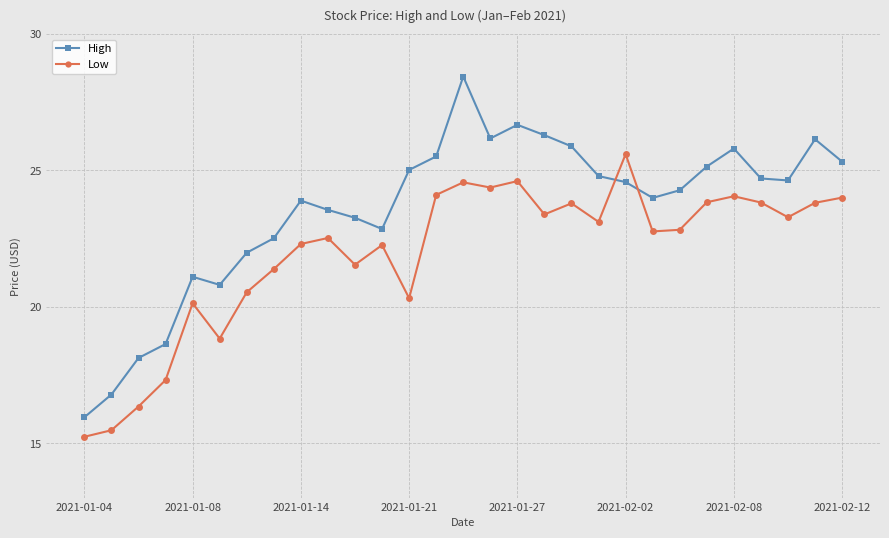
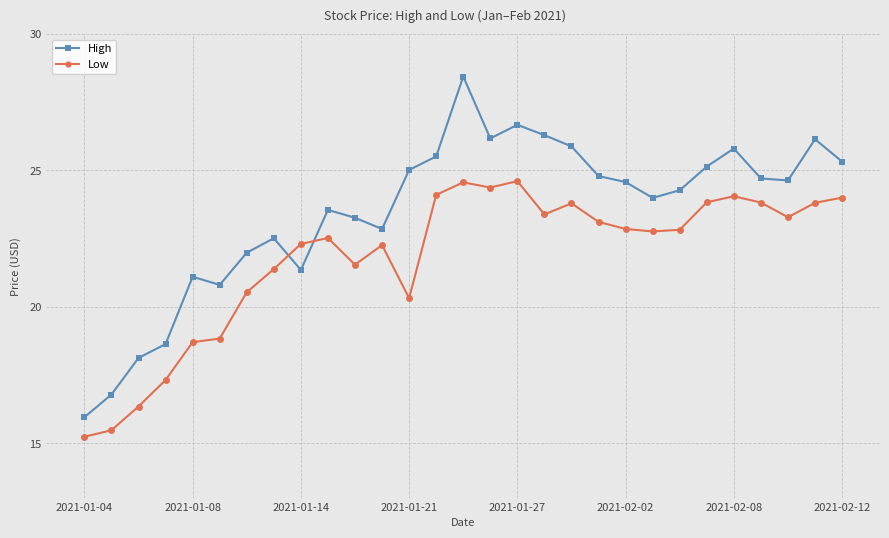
  {
    "High": {
      "2021-01-04": 15.9,
      "2021-01-08": 21.1,
-     "2021-01-14": 23.9,
+     "2021-01-14": 21.3,
      "2021-01-21": 25.0,
      "2021-01-27": 26.7,
      "2021-02-02": 24.6,
      "2021-02-08": 25.8,
      "2021-02-12": 25.3
    },
    "Low": {
      "2021-01-04": 15.2,
-     "2021-01-08": 20.1,
+     "2021-01-08": 18.7,
      "2021-01-14": 22.3,
      "2021-01-21": 20.3,
      "2021-01-27": 24.6,
-     "2021-02-02": 25.6,
+     "2021-02-02": 22.9,
      "2021-02-08": 24.0,
      "2021-02-12": 24.0
    }
  }
